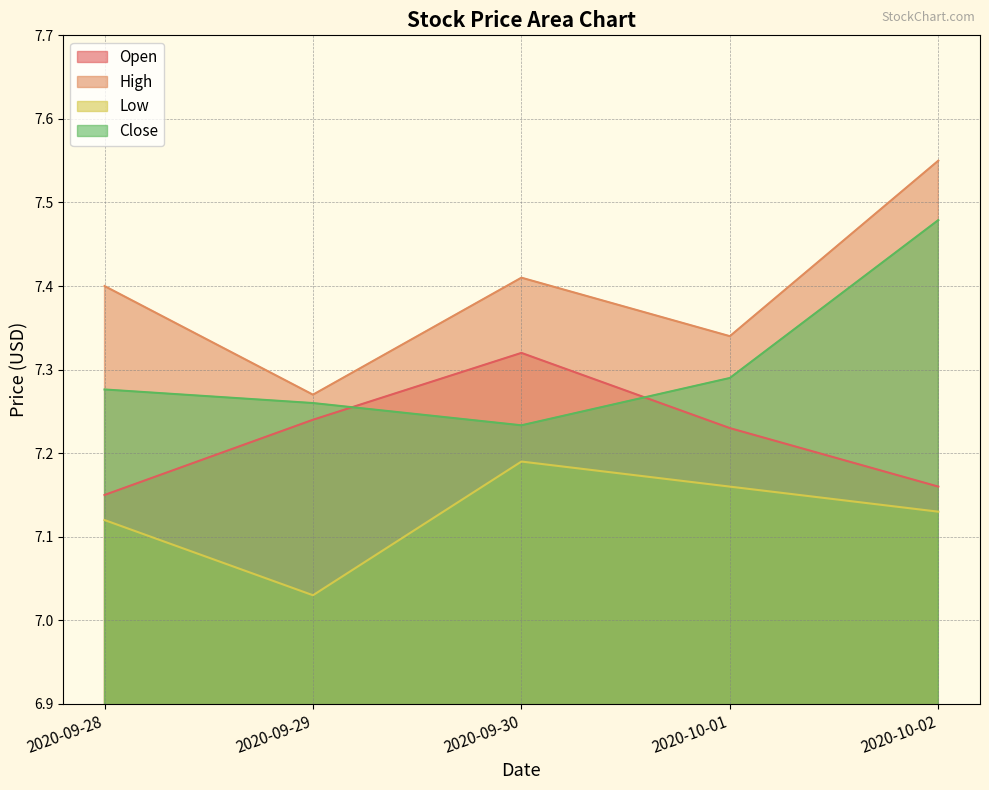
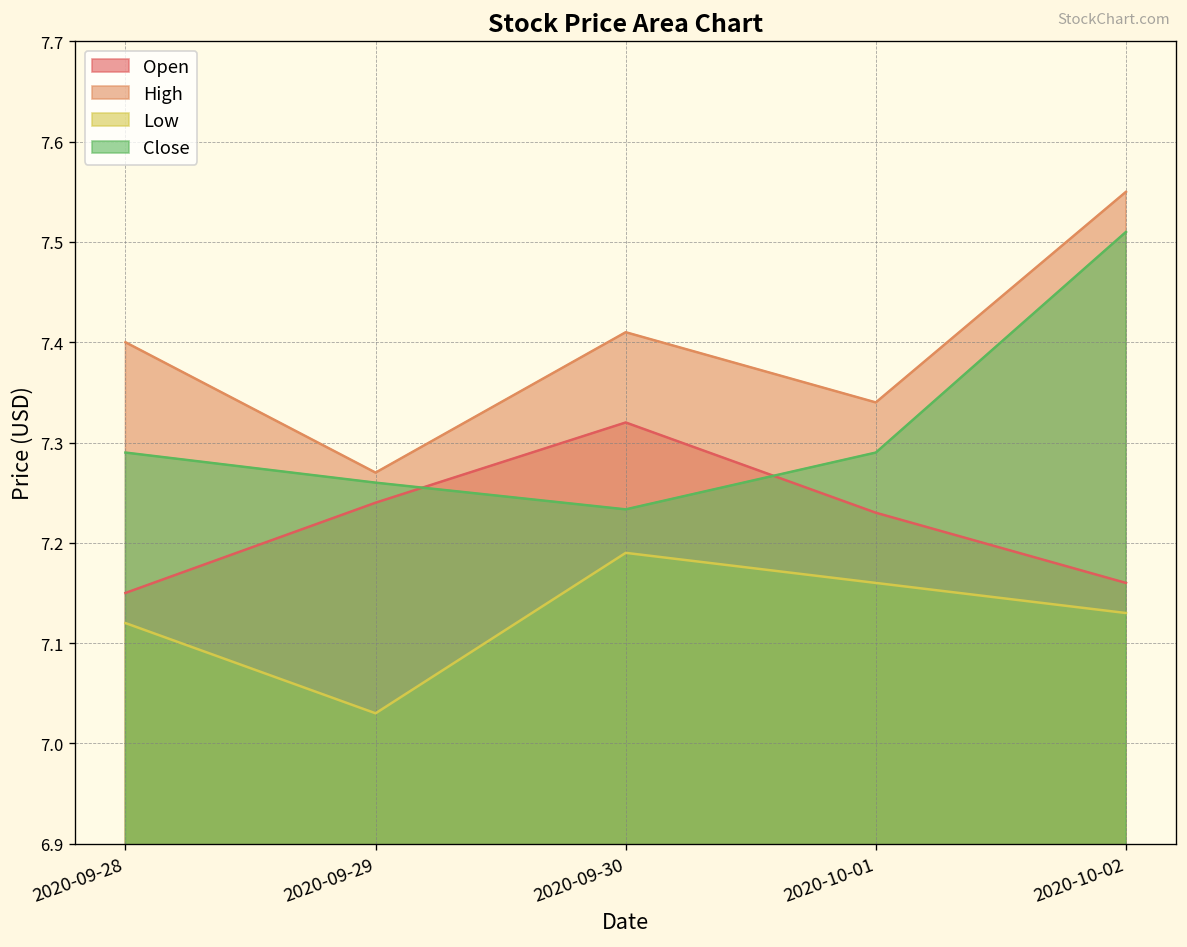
  {
    "Close": {
-     "2020-09-28": 7.28,
+     "2020-09-28": 7.29,
      "2020-09-29": 7.26,
      "2020-09-30": 7.23,
      "2020-10-01": 7.29,
-     "2020-10-02": 7.48
+     "2020-10-02": 7.51
    }
  }
